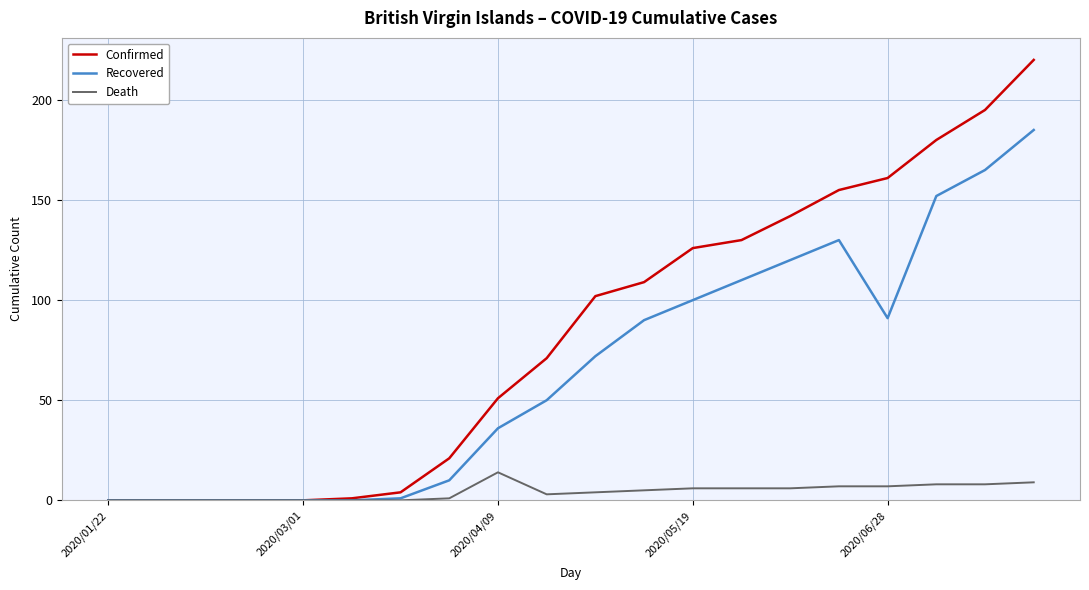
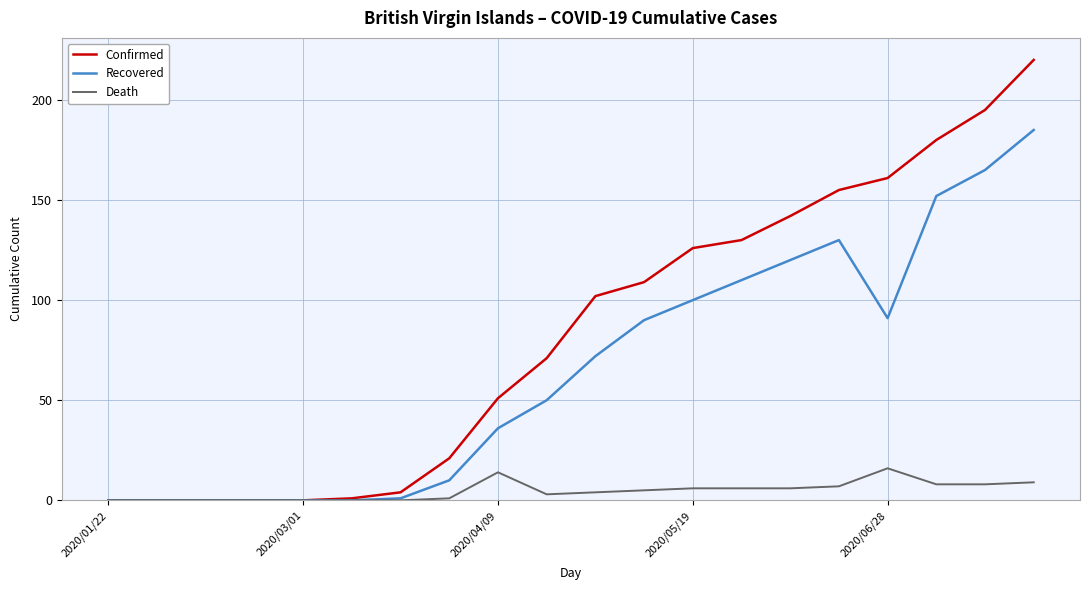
  {
    "Confirmed": {
      "2020/04/09": 51,
      "2020/05/19": 126,
      "2020/06/28": 161
    },
    "Recovered": {
      "2020/04/09": 36,
      "2020/05/19": 100,
      "2020/06/28": 91
    },
    "Death": {
      "2020/04/09": 14,
      "2020/05/19": 6,
-     "2020/06/28": 7
+     "2020/06/28": 16
    }
  }
